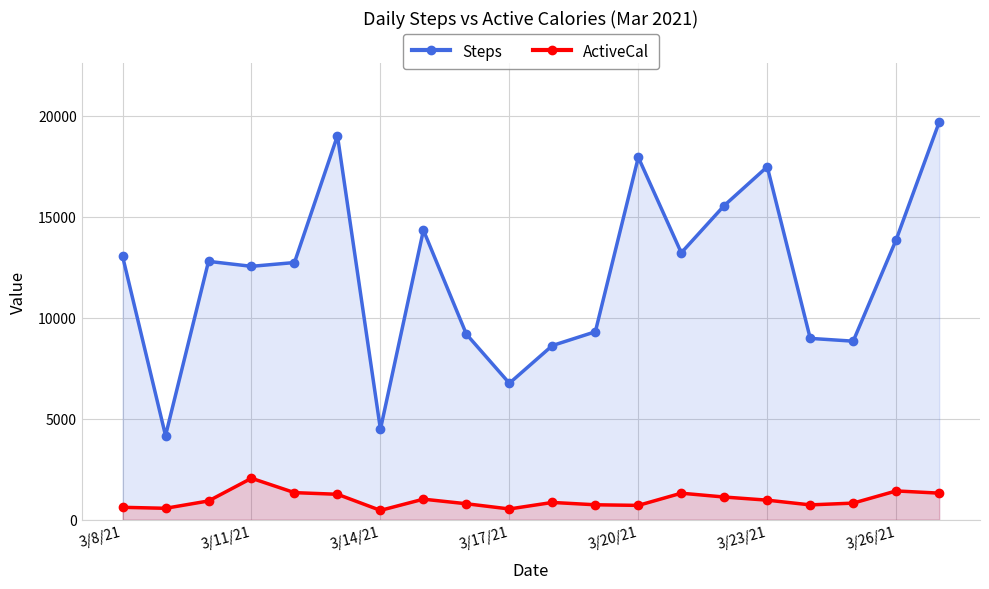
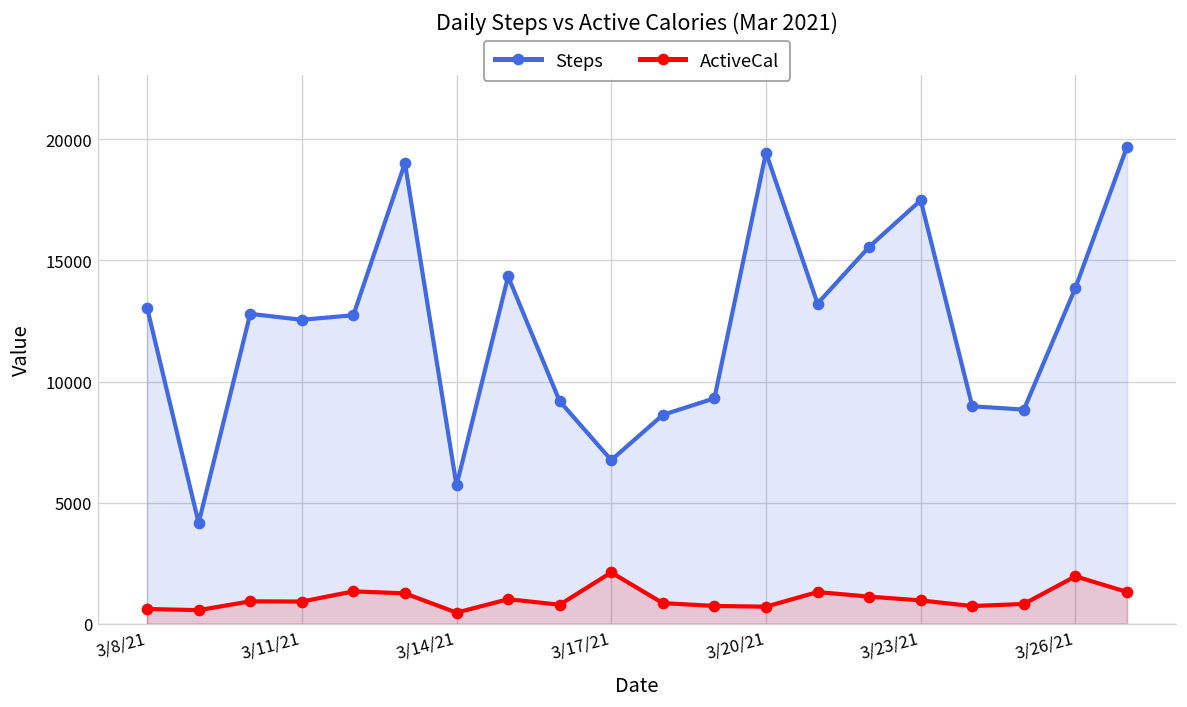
  {
    "Steps": {
      "3/8/21": 13000,
      "3/11/21": 12500,
-     "3/14/21": 4500,
+     "3/14/21": 5700,
      "3/17/21": 6800,
-     "3/20/21": 17900,
+     "3/20/21": 19400,
      "3/23/21": 17500,
      "3/26/21": 13900
    },
    "ActiveCal": {
      "3/8/21": 600,
-     "3/11/21": 2100,
+     "3/11/21": 900,
      "3/14/21": 500,
-     "3/17/21": 500,
+     "3/17/21": 2100,
      "3/20/21": 700,
      "3/23/21": 1000,
-     "3/26/21": 1400
+     "3/26/21": 2000
    }
  }
